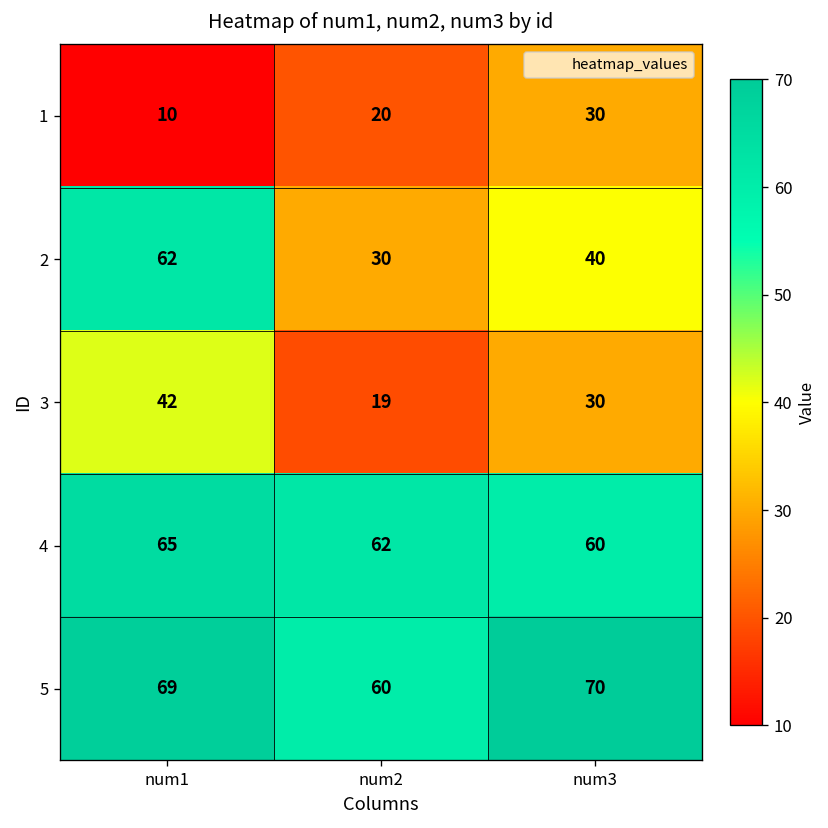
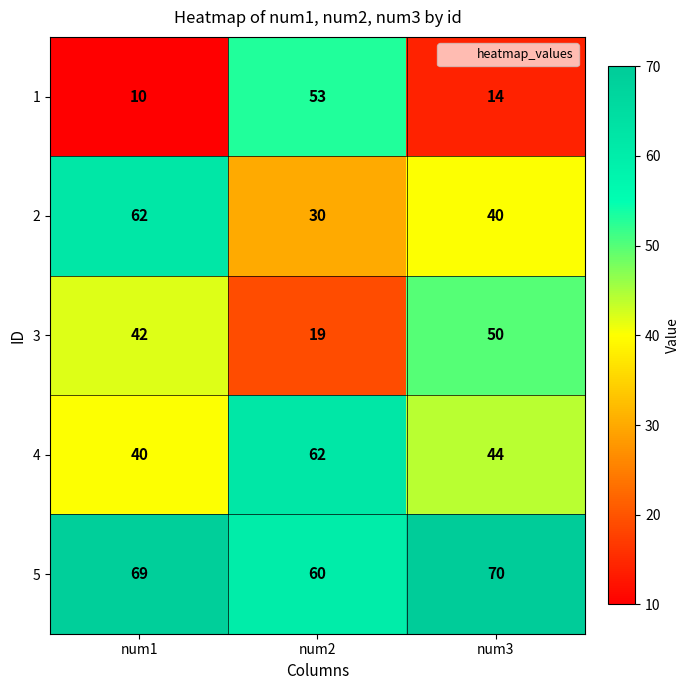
  {
    "1": {
      "num1": 10,
-     "num2": 20,
-     "num3": 30
+     "num2": 53,
+     "num3": 14
    },
    "2": {
      "num1": 62,
      "num2": 30,
      "num3": 40
    },
    "3": {
      "num1": 42,
      "num2": 19,
-     "num3": 30
+     "num3": 50
    },
    "4": {
-     "num1": 65,
+     "num1": 40,
      "num2": 62,
-     "num3": 60
+     "num3": 44
    },
    "5": {
      "num1": 69,
      "num2": 60,
      "num3": 70
    }
  }
